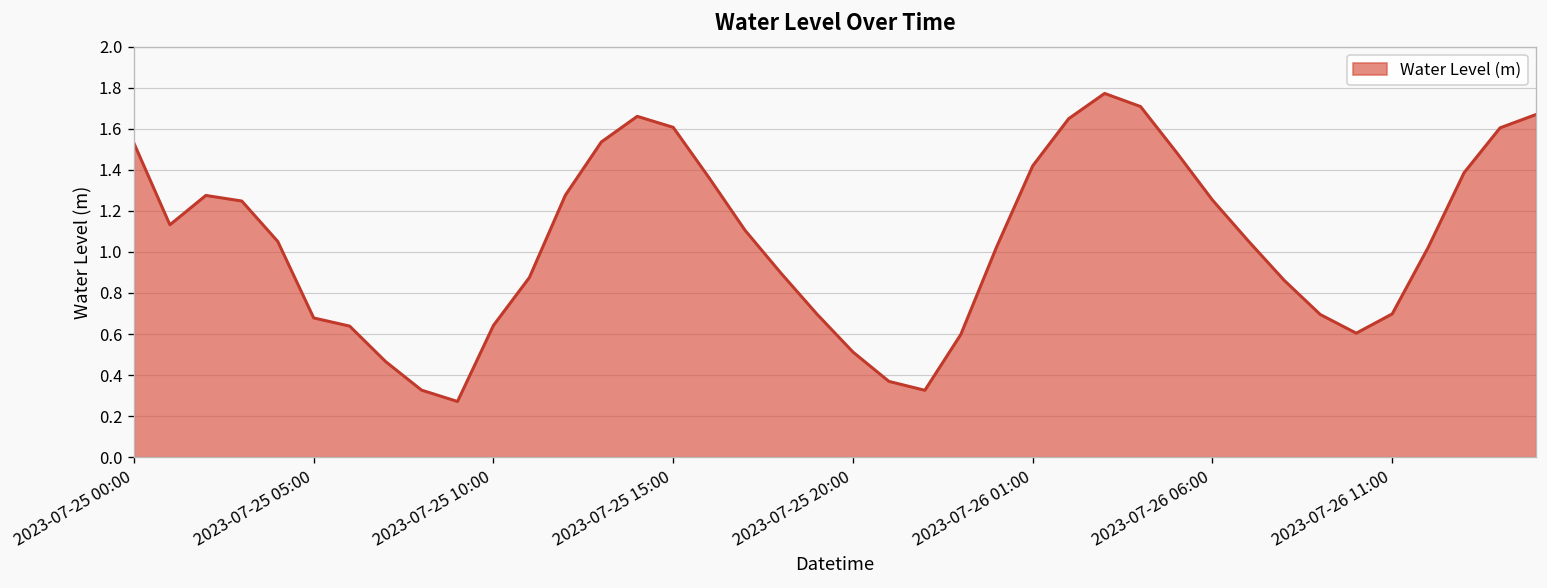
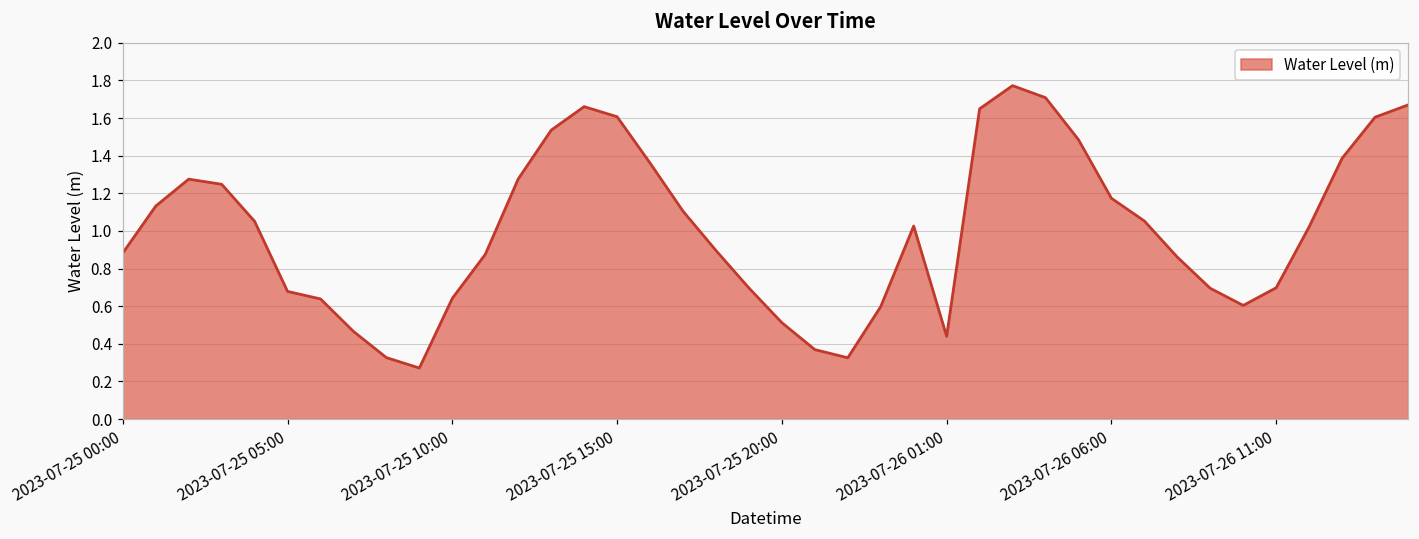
  {
-   "2023-07-25 00:00": 1.53,
+   "2023-07-25 00:00": 0.88,
    "2023-07-25 05:00": 0.68,
    "2023-07-25 10:00": 0.64,
    "2023-07-25 15:00": 1.61,
    "2023-07-25 20:00": 0.51,
-   "2023-07-26 01:00": 1.42,
-   "2023-07-26 06:00": 1.25,
+   "2023-07-26 01:00": 0.44,
+   "2023-07-26 06:00": 1.17,
    "2023-07-26 11:00": 0.70
  }
